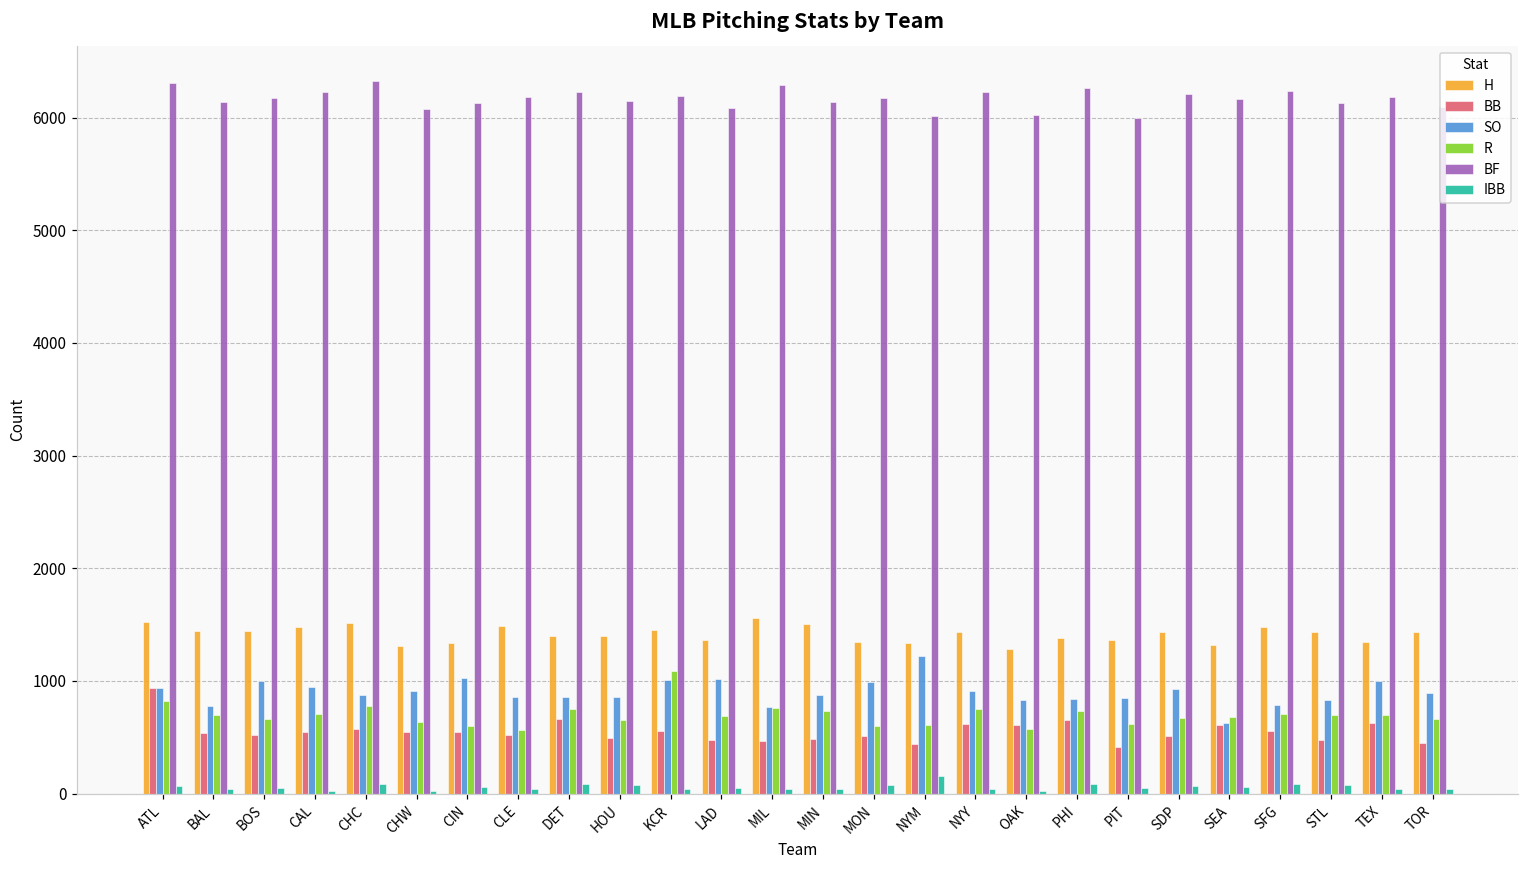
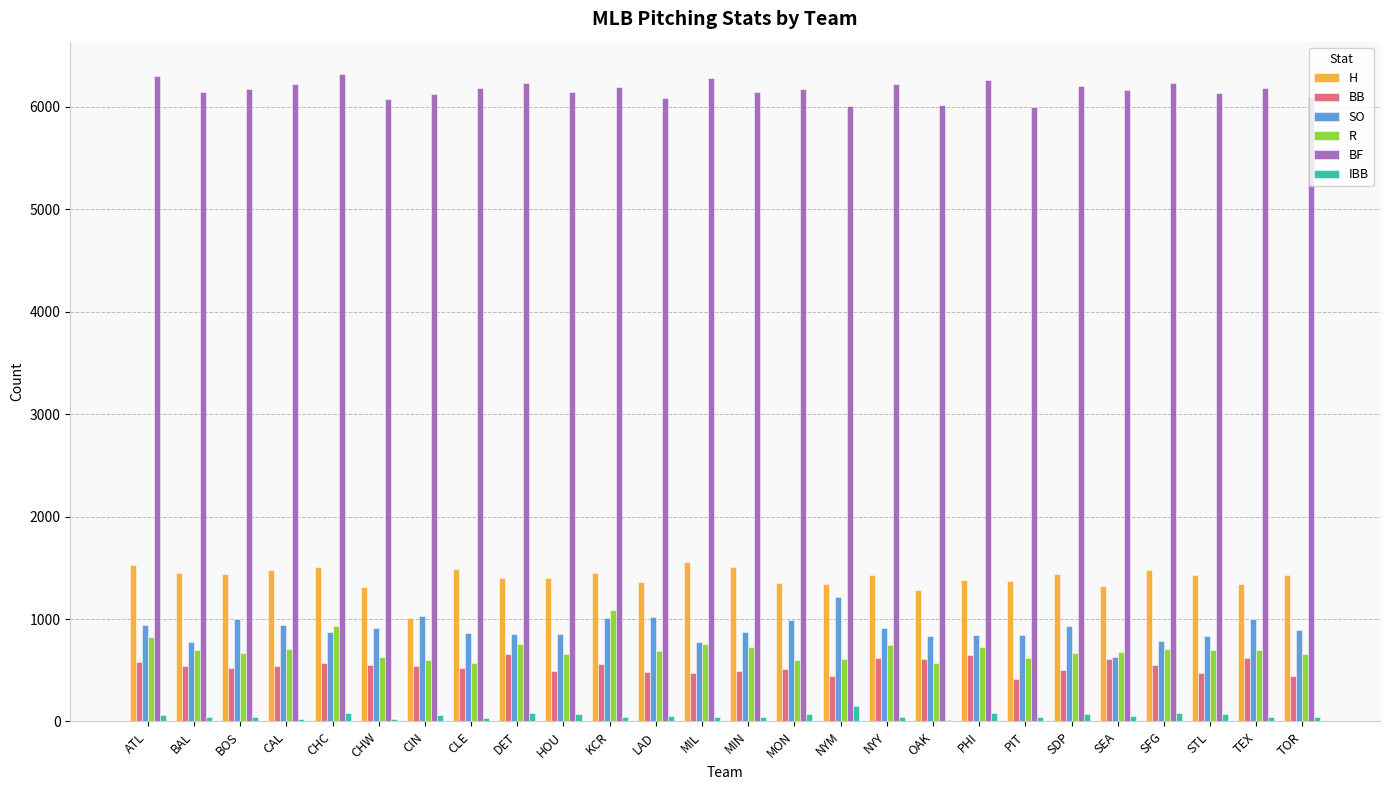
  {
    "H": {
      "ATL": 1530,
      "BAL": 1450,
      "BOS": 1440,
      "CAL": 1480,
      "CHC": 1510,
      "CHW": 1310,
-     "CIN": 1340,
+     "CIN": 1010,
      "CLE": 1490,
      "DET": 1400,
      "HOU": 1400,
      "KCR": 1450,
      "LAD": 1360,
      "MIL": 1560,
      "MIN": 1510,
      "MON": 1350,
      "NYM": 1340,
      "NYY": 1430,
      "OAK": 1290,
      "PHI": 1380,
      "PIT": 1370,
      "SDP": 1440,
      "SEA": 1320,
      "SFG": 1480,
      "STL": 1430,
      "TEX": 1340,
      "TOR": 1430
    },
    "BB": {
-     "ATL": 940,
+     "ATL": 580,
      "BAL": 540,
      "BOS": 520,
      "CAL": 540,
      "CHC": 570,
      "CHW": 550,
      "CIN": 540,
      "CLE": 520,
      "DET": 660,
      "HOU": 500,
      "KCR": 560,
      "LAD": 480,
      "MIL": 470,
      "MIN": 490,
      "MON": 510,
      "NYM": 440,
      "NYY": 620,
      "OAK": 610,
      "PHI": 650,
      "PIT": 410,
      "SDP": 510,
      "SEA": 610,
      "SFG": 550,
      "STL": 480,
      "TEX": 620,
      "TOR": 450
    },
    "SO": {
      "ATL": 940,
      "BAL": 780,
      "BOS": 1000,
      "CAL": 940,
      "CHC": 880,
      "CHW": 910,
      "CIN": 1030,
      "CLE": 860,
      "DET": 860,
      "HOU": 850,
      "KCR": 1010,
      "LAD": 1020,
      "MIL": 770,
      "MIN": 870,
      "MON": 990,
      "NYM": 1220,
      "NYY": 910,
      "OAK": 830,
      "PHI": 840,
      "PIT": 850,
      "SDP": 930,
      "SEA": 630,
      "SFG": 790,
      "STL": 830,
      "TEX": 1000,
      "TOR": 890
    },
    "R": {
      "ATL": 820,
      "BAL": 700,
      "BOS": 660,
      "CAL": 710,
-     "CHC": 770,
+     "CHC": 930,
      "CHW": 630,
      "CIN": 600,
      "CLE": 570,
      "DET": 750,
      "HOU": 660,
      "KCR": 1090,
      "LAD": 690,
      "MIL": 760,
      "MIN": 730,
      "MON": 600,
      "NYM": 610,
      "NYY": 750,
      "OAK": 570,
      "PHI": 730,
      "PIT": 620,
      "SDP": 670,
      "SEA": 680,
      "SFG": 710,
      "STL": 700,
      "TEX": 700,
      "TOR": 660
    },
    "BF": {
      "ATL": 6300,
      "BAL": 6140,
      "BOS": 6170,
      "CAL": 6220,
      "CHC": 6320,
      "CHW": 6070,
      "CIN": 6130,
      "CLE": 6180,
      "DET": 6230,
      "HOU": 6140,
      "KCR": 6190,
      "LAD": 6080,
      "MIL": 6280,
      "MIN": 6140,
      "MON": 6170,
      "NYM": 6010,
      "NYY": 6230,
      "OAK": 6020,
      "PHI": 6260,
      "PIT": 6000,
      "SDP": 6210,
      "SEA": 6170,
      "SFG": 6240,
      "STL": 6130,
      "TEX": 6180
    },
    "IBB": {
      "ATL": 60,
      "BAL": 40,
      "BOS": 50,
      "CAL": 30,
      "CHC": 90,
      "CHW": 30,
      "CIN": 60,
      "CLE": 40,
      "DET": 90,
      "HOU": 70,
      "KCR": 50,
      "LAD": 50,
      "MIL": 40,
      "MIN": 40,
      "MON": 80,
      "NYM": 160,
      "NYY": 40,
      "PHI": 80,
      "PIT": 50,
      "SDP": 70,
      "SEA": 60,
      "SFG": 80,
      "STL": 70,
      "TEX": 40,
      "TOR": 40
    }
  }
